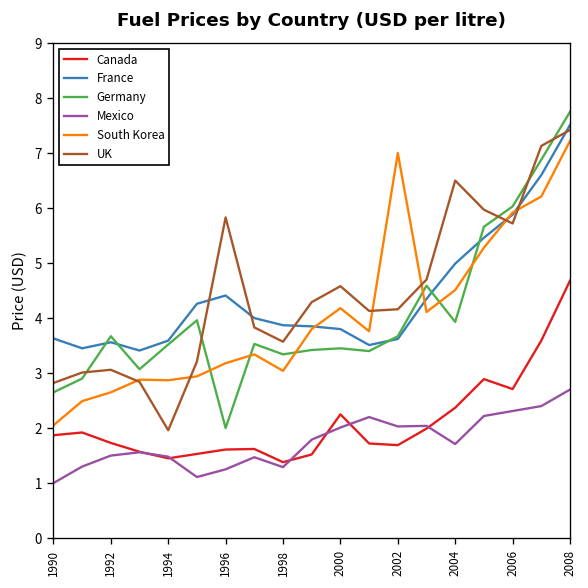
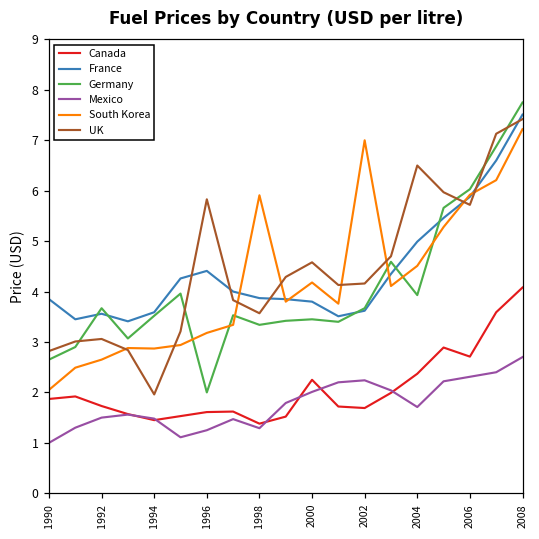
  {
    "Canada": {
      "1990": 1.9,
      "1992": 1.7,
      "1996": 1.6,
      "1998": 1.4,
      "2000": 2.3,
      "2002": 1.7,
      "2004": 2.4,
      "2006": 2.7,
-     "2008": 4.7
+     "2008": 4.1
    },
    "France": {
-     "1990": 3.6,
+     "1990": 3.9,
      "1992": 3.6,
      "1994": 3.6,
      "1996": 4.4,
      "1998": 3.9,
      "2000": 3.8,
      "2004": 5.0,
      "2008": 7.5
    },
    "Germany": {
      "1990": 2.7,
      "1992": 3.7,
      "1994": 3.5,
      "1996": 2.0,
      "1998": 3.3,
      "2000": 3.5,
      "2004": 3.9,
      "2006": 6.0,
      "2008": 7.8
    },
    "Mexico": {
      "1990": 1.0,
      "1992": 1.5,
      "1996": 1.3,
      "1998": 1.3,
      "2000": 2.0,
-     "2002": 2.0,
+     "2002": 2.2,
      "2004": 1.7,
      "2006": 2.3,
      "2008": 2.7
    },
    "South Korea": {
      "1990": 2.1,
      "1992": 2.7,
      "1994": 2.9,
      "1996": 3.2,
-     "1998": 3.0,
+     "1998": 5.9,
      "2000": 4.2,
      "2002": 7.0,
      "2004": 4.5,
      "2008": 7.2
    },
    "UK": {
      "1990": 2.8,
      "1992": 3.1,
      "1994": 2.0,
      "1996": 5.8,
      "1998": 3.6,
      "2000": 4.6,
      "2002": 4.2,
      "2004": 6.5,
      "2006": 5.7,
      "2008": 7.4
    }
  }
